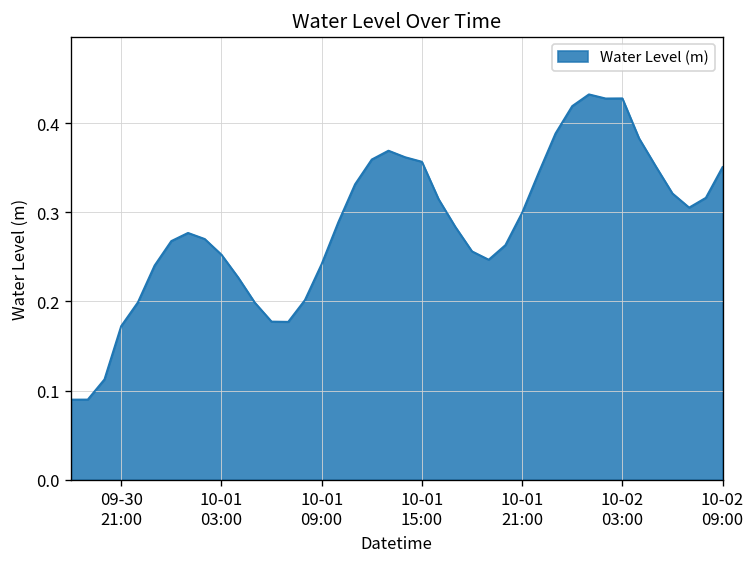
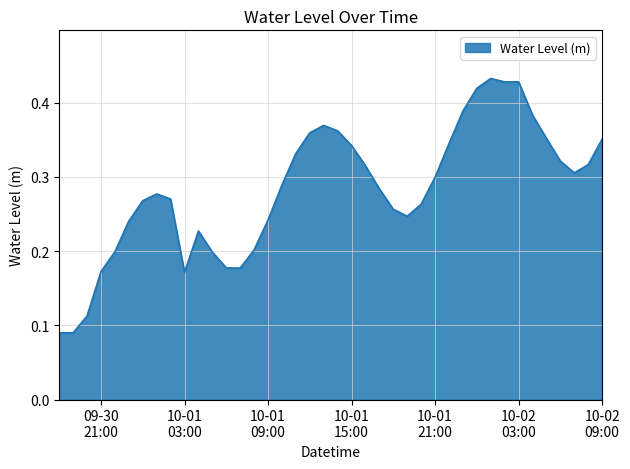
  {
    "09-30 21:00": 0.17,
-   "10-01 03:00": 0.25,
+   "10-01 03:00": 0.17,
    "10-01 09:00": 0.24,
-   "10-01 15:00": 0.36,
+   "10-01 15:00": 0.34,
    "10-01 21:00": 0.30,
    "10-02 03:00": 0.43,
    "10-02 09:00": 0.35
  }
